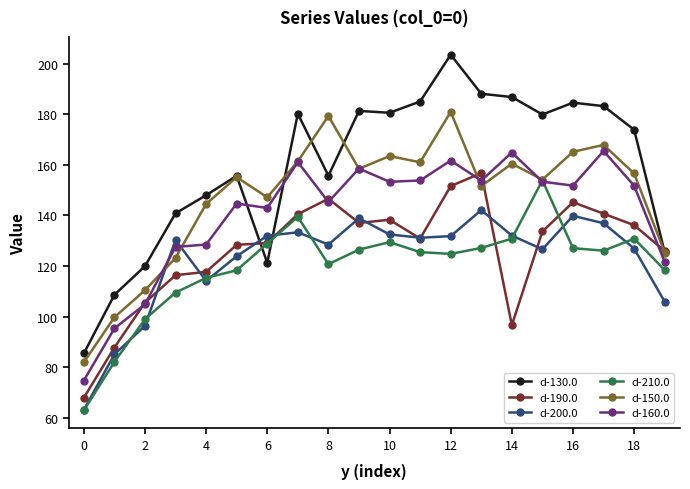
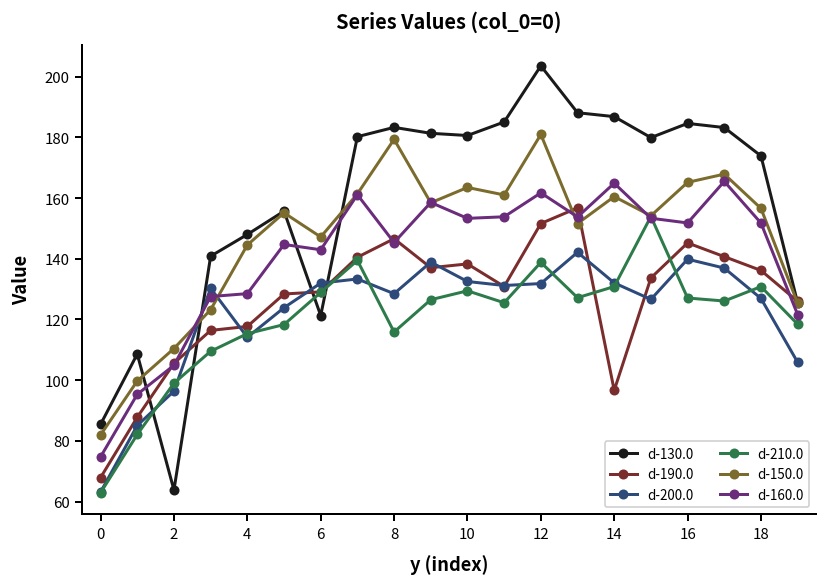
  {
    "d-130.0": {
      "0": 85,
-     "2": 120,
+     "2": 64,
      "4": 148,
      "6": 121,
-     "8": 156,
+     "8": 183,
      "10": 181,
      "12": 204,
      "14": 187,
      "16": 185,
      "18": 174
    },
    "d-190.0": {
      "0": 68,
      "4": 118,
      "8": 147,
      "10": 138,
      "12": 152,
      "14": 97,
      "16": 145,
      "18": 136
    },
    "d-200.0": {
      "2": 96,
      "4": 114,
      "6": 132,
      "8": 128,
      "10": 133,
      "12": 132,
      "14": 132,
      "16": 140,
      "18": 127
    },
    "d-210.0": {
      "2": 99,
      "4": 115,
-     "8": 121,
+     "8": 116,
      "10": 129,
-     "12": 125,
+     "12": 139,
      "14": 131,
      "16": 127,
      "18": 131
    },
    "d-150.0": {
      "0": 82,
      "2": 110,
      "4": 145,
      "6": 147,
      "8": 179,
      "10": 163,
      "12": 181,
      "14": 160,
      "16": 165,
      "18": 157
    },
    "d-160.0": {
      "0": 75,
      "4": 129,
      "6": 143,
      "8": 145,
      "10": 153,
      "12": 162,
      "14": 165,
      "16": 152,
      "18": 152
    }
  }
